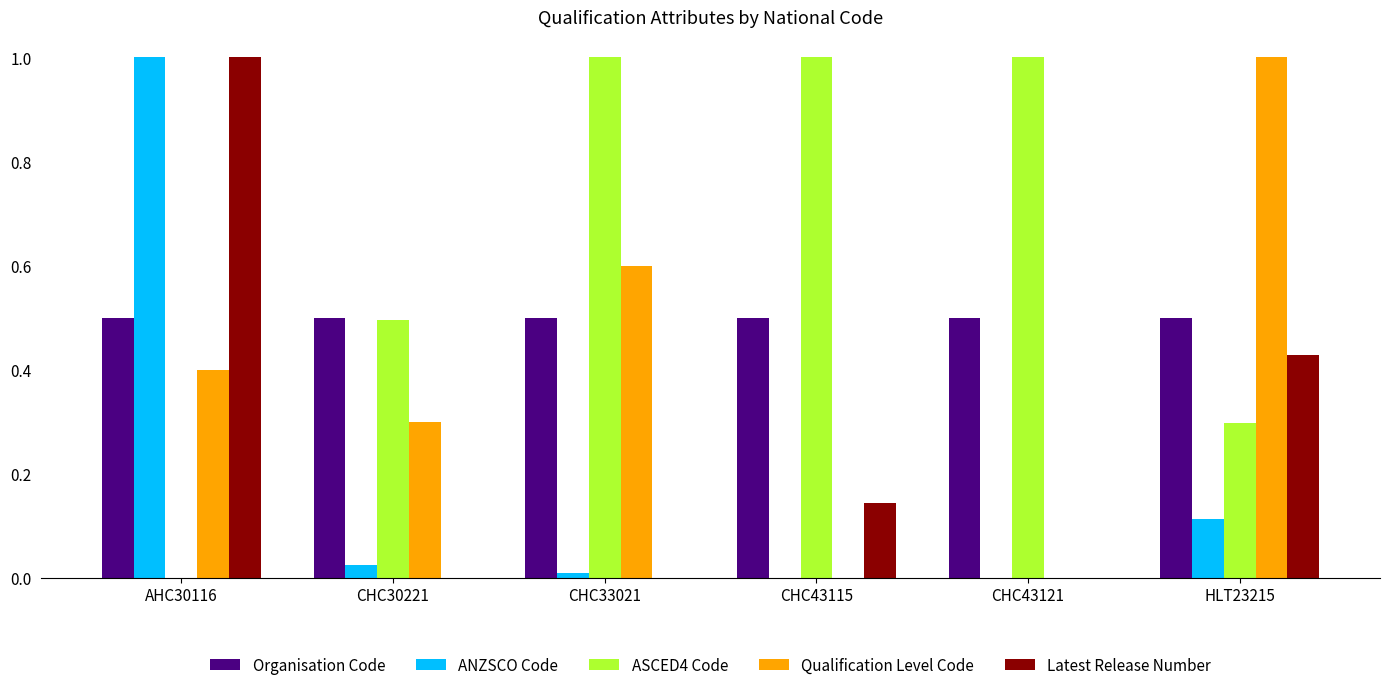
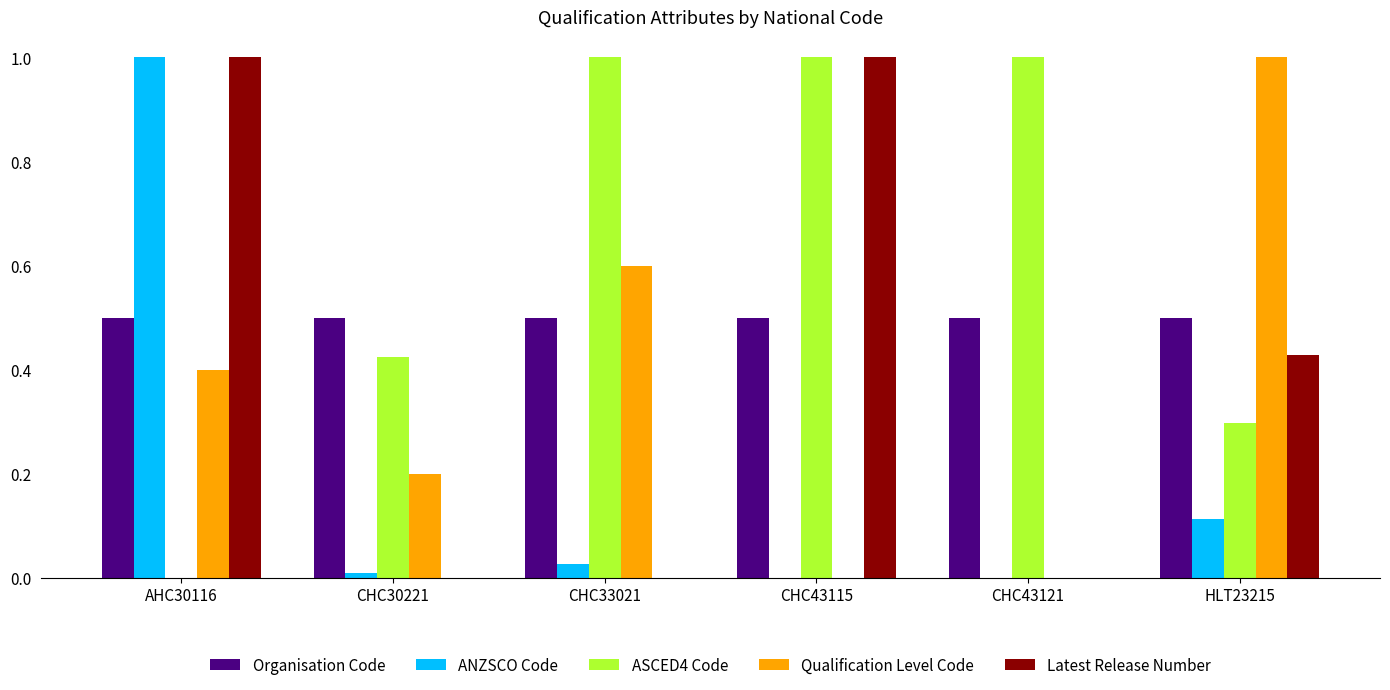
  {
    "Organisation Code": {
      "AHC30116": 0.50,
      "CHC30221": 0.50,
      "CHC33021": 0.50,
      "CHC43115": 0.50,
      "CHC43121": 0.50,
      "HLT23215": 0.50
    },
    "ANZSCO Code": {
      "AHC30116": 1.00,
-     "CHC30221": 0.02,
-     "CHC33021": 0.01,
+     "CHC30221": 0.01,
+     "CHC33021": 0.03,
      "CHC43115": 0.00,
      "CHC43121": 0.00,
      "HLT23215": 0.11
    },
    "ASCED4 Code": {
      "AHC30116": 0.00,
-     "CHC30221": 0.50,
+     "CHC30221": 0.42,
      "CHC33021": 1.00,
      "CHC43115": 1.00,
      "CHC43121": 1.00,
      "HLT23215": 0.30
    },
    "Qualification Level Code": {
      "AHC30116": 0.40,
-     "CHC30221": 0.30,
+     "CHC30221": 0.20,
      "CHC33021": 0.60,
      "CHC43115": 0.00,
      "CHC43121": 0.00,
      "HLT23215": 1.00
    },
    "Latest Release Number": {
      "AHC30116": 1.00,
      "CHC30221": 0.00,
      "CHC33021": 0.00,
-     "CHC43115": 0.14,
+     "CHC43115": 1.00,
      "CHC43121": 0.00,
      "HLT23215": 0.43
    }
  }
